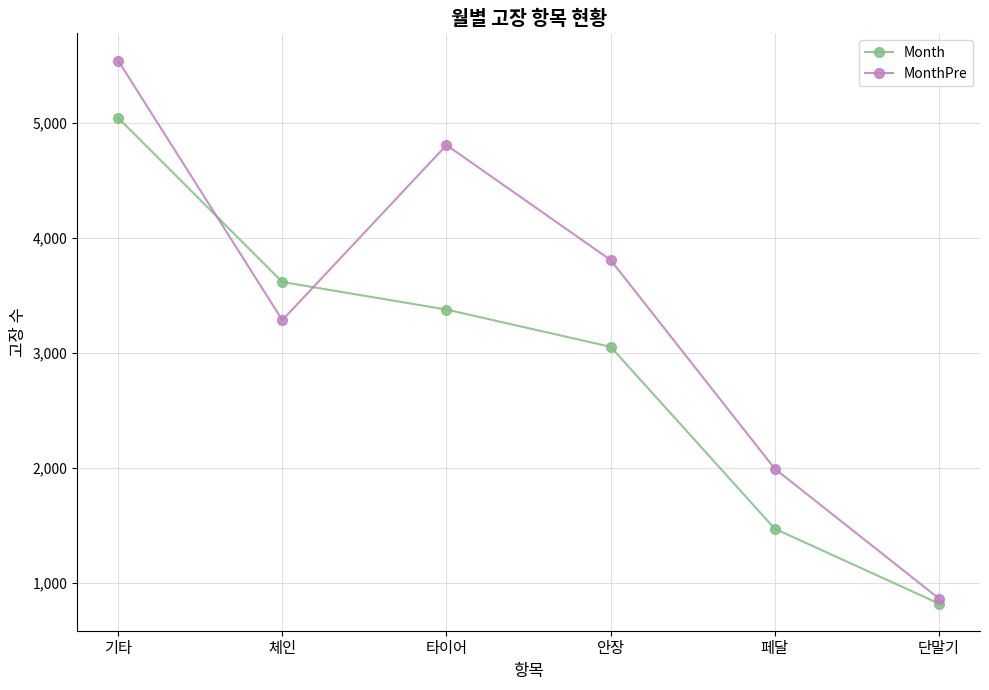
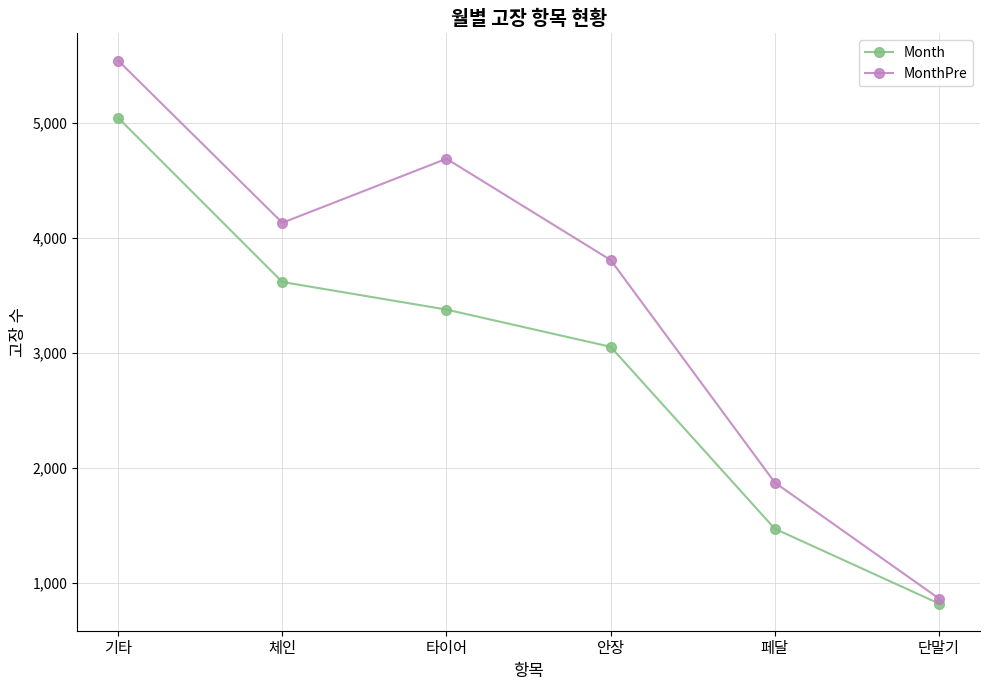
  {
    "Month": {
      "기타": "5,050",
      "체인": "3,620",
      "타이어": "3,380",
      "안장": "3,060",
      "페달": "1,470",
      "단말기": "820"
    },
    "MonthPre": {
      "기타": "5,550",
-     "체인": "3,290",
-     "타이어": "4,810",
+     "체인": "4,130",
+     "타이어": "4,690",
      "안장": "3,810",
-     "페달": "1,990",
+     "페달": "1,870",
      "단말기": "870"
    }
  }
